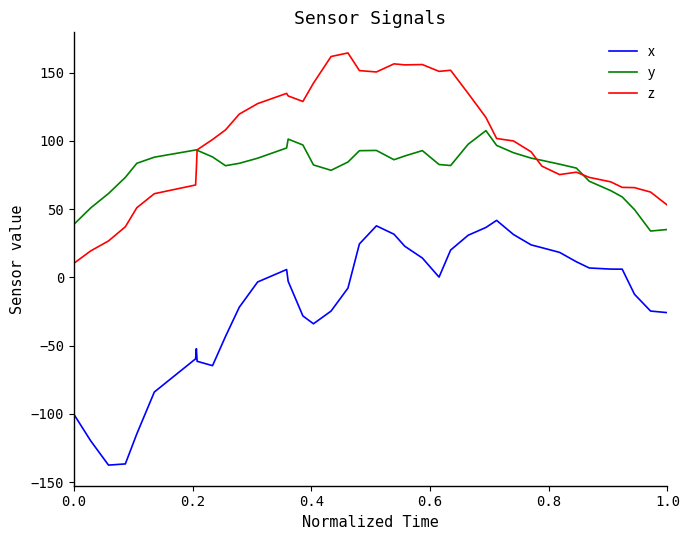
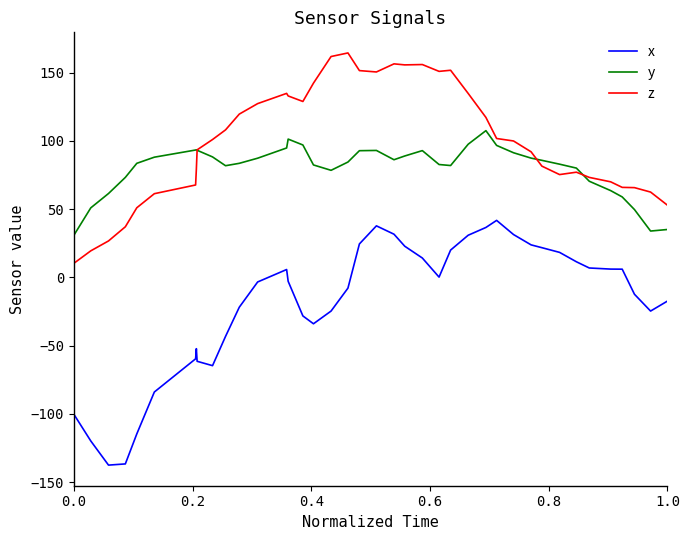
  {
    "x": {
      "0.0": -100,
-     "1.0": -26
+     "1.0": -17
    },
    "y": {
-     "0.0": 39,
+     "0.0": 31,
      "1.0": 35
    },
    "z": {
      "0.0": 10,
      "1.0": 53
    }
  }
